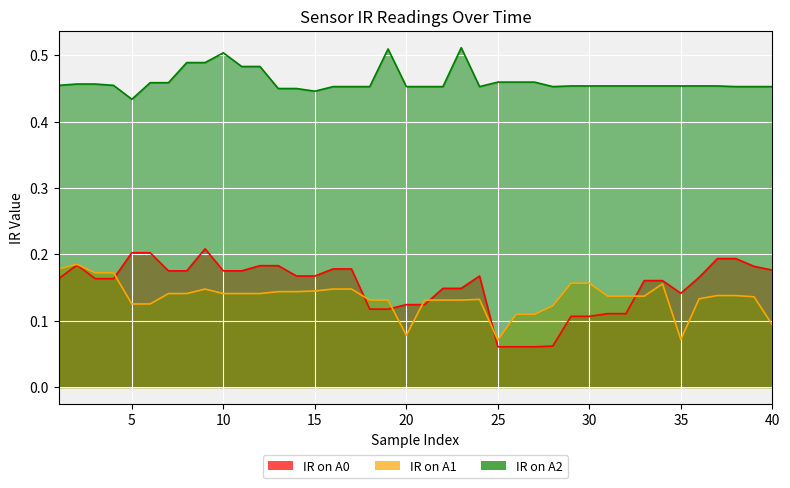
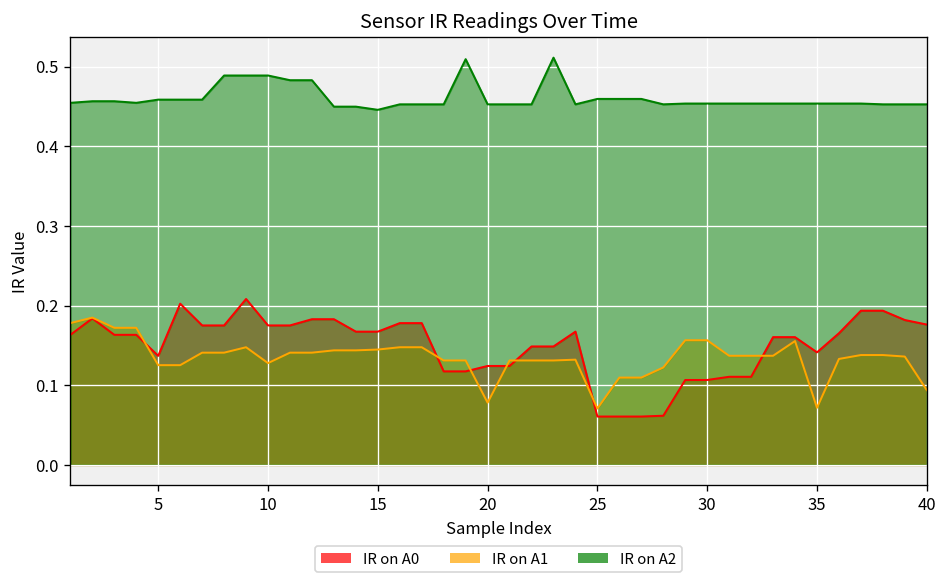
  {
    "IR on A0": {
-     "5": 0.20,
+     "5": 0.14,
      "10": 0.18,
      "15": 0.17,
      "20": 0.12,
      "25": 0.06,
      "30": 0.11,
      "35": 0.14,
      "40": 0.18
    },
    "IR on A1": {
      "5": 0.13,
-     "10": 0.14,
+     "10": 0.13,
      "15": 0.14,
      "20": 0.08,
      "25": 0.07,
      "30": 0.16,
      "35": 0.07,
      "40": 0.09
    },
    "IR on A2": {
-     "5": 0.43,
-     "10": 0.50,
+     "5": 0.46,
+     "10": 0.49,
      "15": 0.45,
      "20": 0.45,
      "25": 0.46,
      "30": 0.45,
      "35": 0.45,
      "40": 0.45
    }
  }
